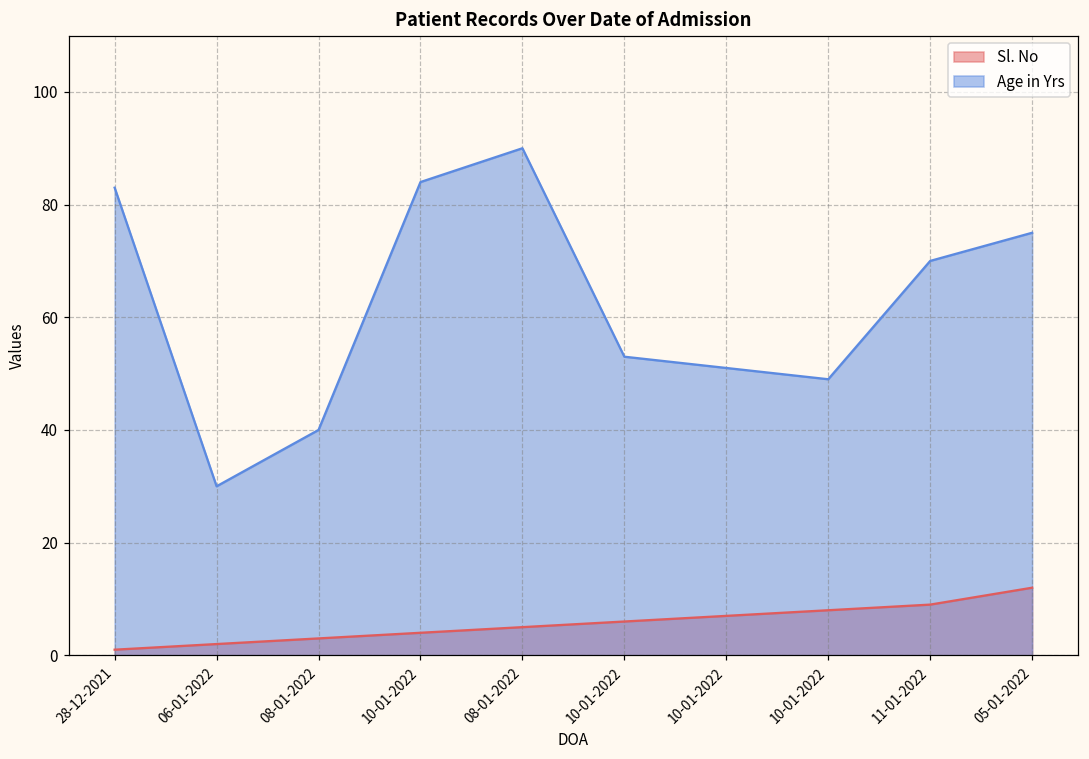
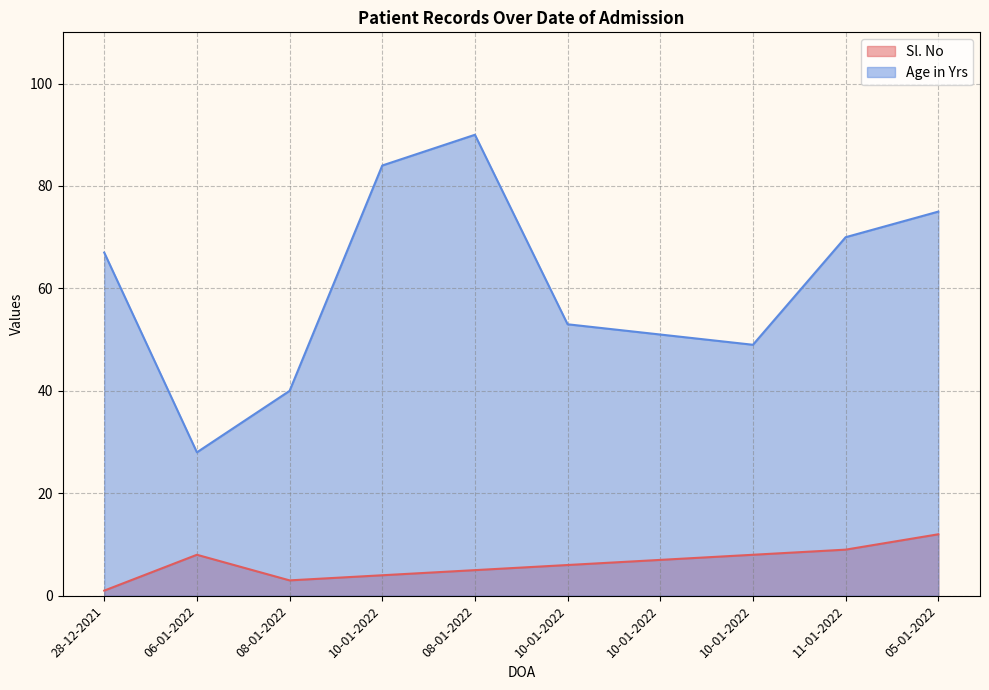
  {
    "Sl. No": {
      "28-12-2021": 1,
-     "06-01-2022": 2,
+     "06-01-2022": 8,
      "11-01-2022": 9,
      "05-01-2022": 12
    },
    "Age in Yrs": {
-     "28-12-2021": 83,
-     "06-01-2022": 30,
+     "28-12-2021": 67,
+     "06-01-2022": 28,
      "11-01-2022": 70,
      "05-01-2022": 75
    }
  }
